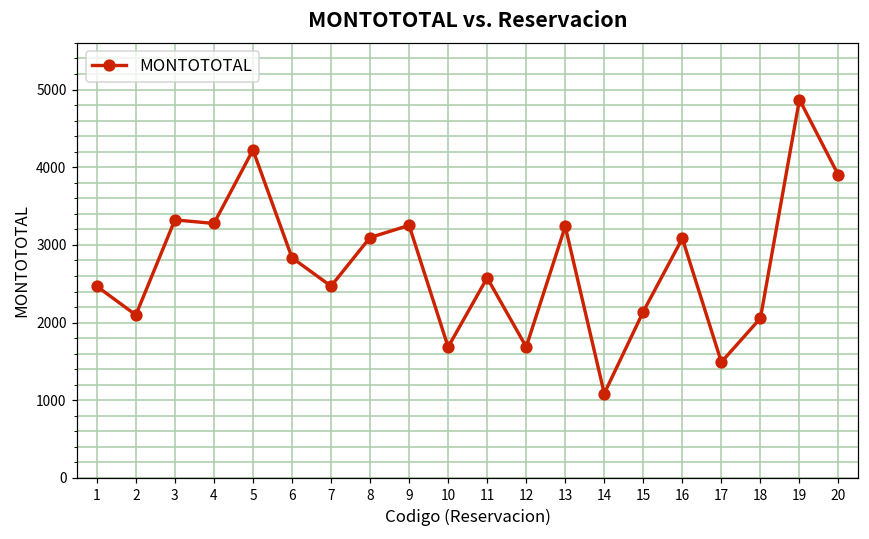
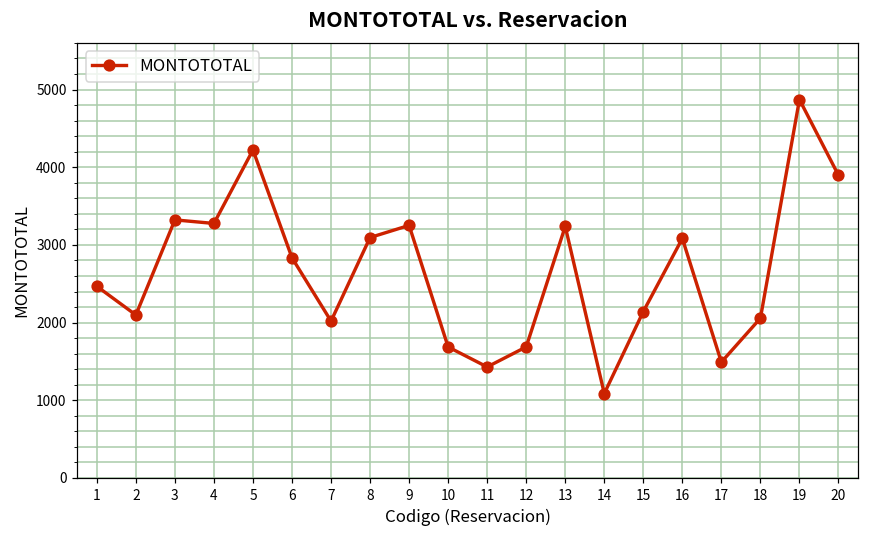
  {
    "1": 2500,
    "2": 2100,
    "3": 3300,
    "4": 3300,
    "5": 4200,
    "6": 2800,
-   "7": 2500,
+   "7": 2000,
    "8": 3100,
    "9": 3300,
    "10": 1700,
-   "11": 2600,
+   "11": 1400,
    "12": 1700,
    "13": 3200,
    "14": 1100,
    "15": 2100,
    "16": 3100,
    "17": 1500,
    "18": 2100,
    "19": 4900,
    "20": 3900
  }
